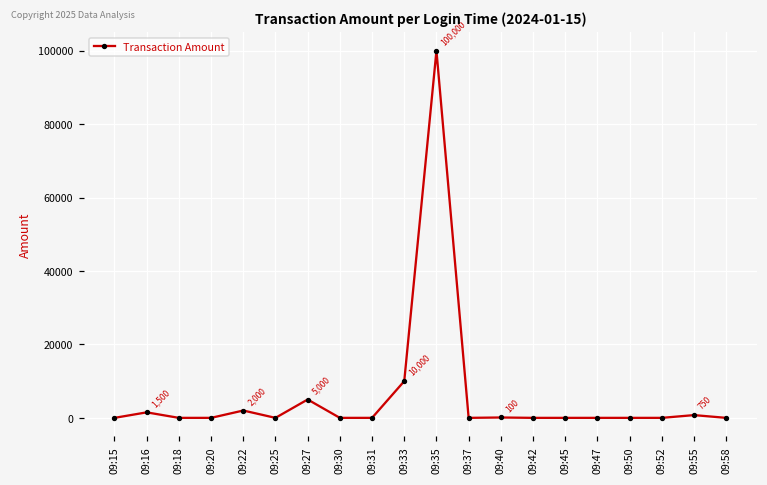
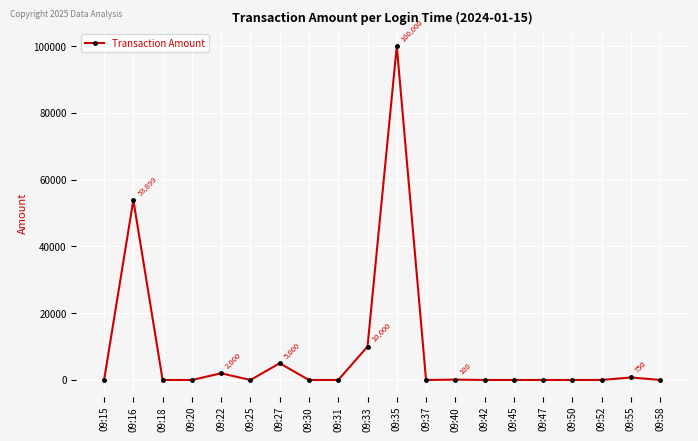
  {
-   "09:16": "1,500",
+   "09:16": "53,899",
    "09:22": "2,000",
    "09:27": "5,000",
    "09:33": "10,000",
    "09:35": "100,000",
    "09:40": "100",
    "09:55": "750"
  }
